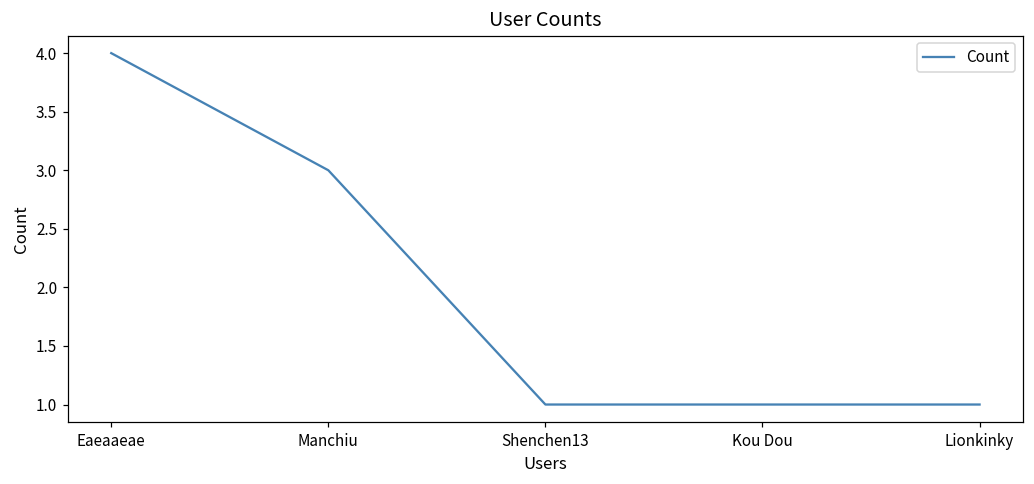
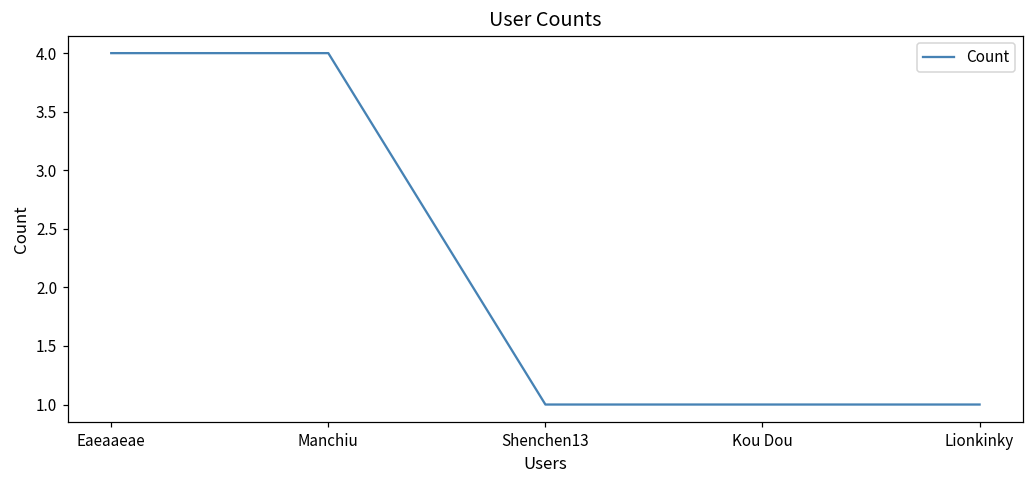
  {
    "Eaeaaeae": 4,
-   "Manchiu": 3,
+   "Manchiu": 4,
    "Shenchen13": 1,
    "Kou Dou": 1,
    "Lionkinky": 1
  }
